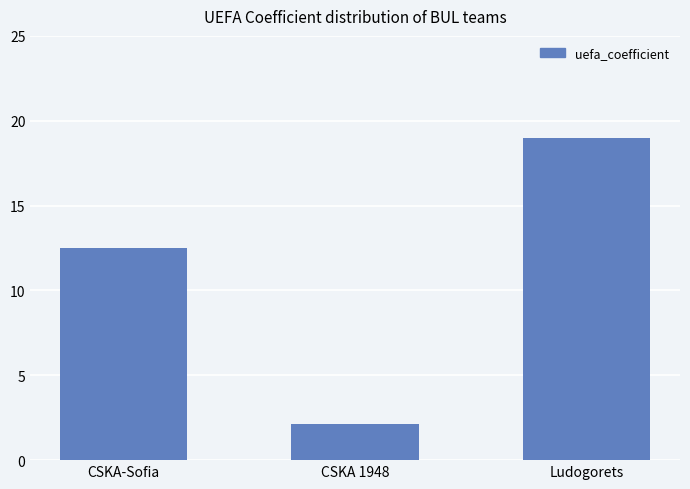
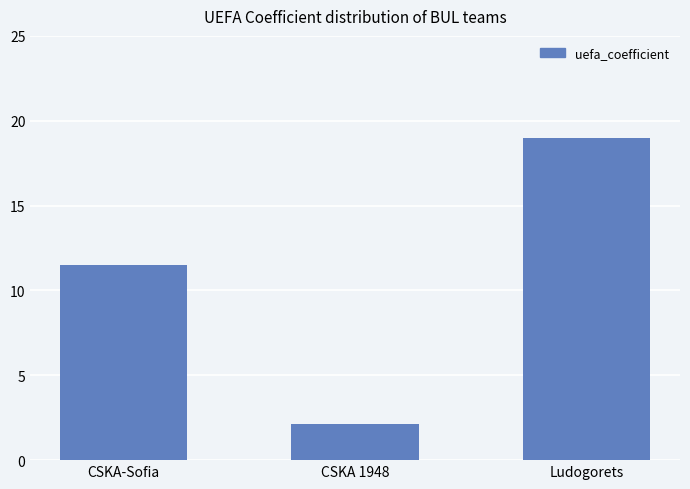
  {
-   "CSKA-Sofia": 12.5,
+   "CSKA-Sofia": 11.5,
    "CSKA 1948": 2.2,
    "Ludogorets": 19.0
  }
